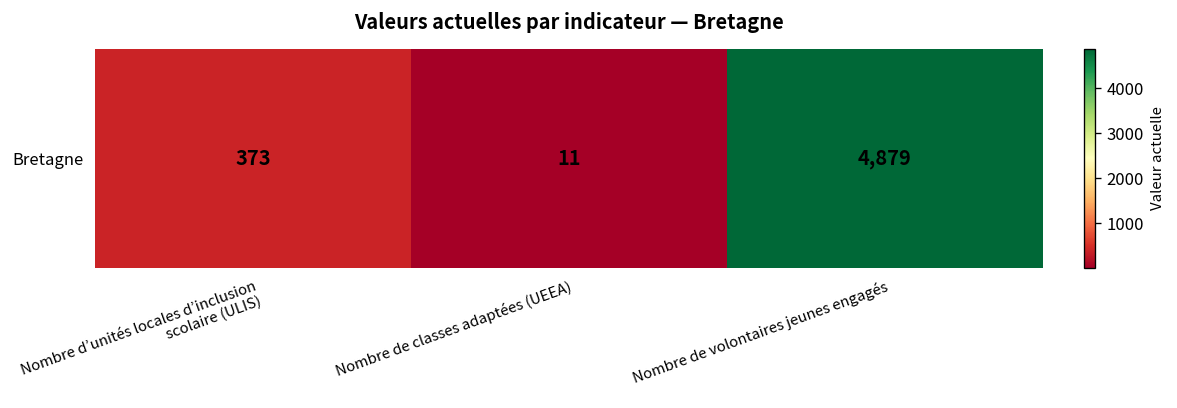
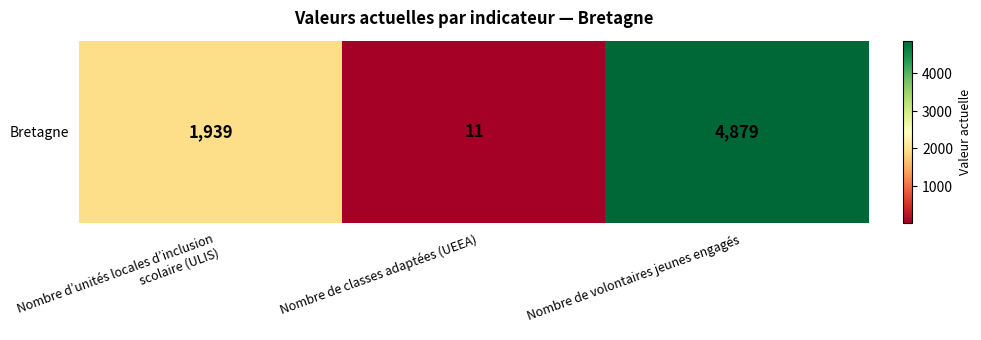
  {
    "Bretagne": {
-     "Nombre d’unités locales d’inclusion scolaire (ULIS)": "373",
+     "Nombre d’unités locales d’inclusion scolaire (ULIS)": "1,939",
      "Nombre de classes adaptées (UEEA)": "11",
      "Nombre de volontaires jeunes engagés": "4,879"
    }
  }
